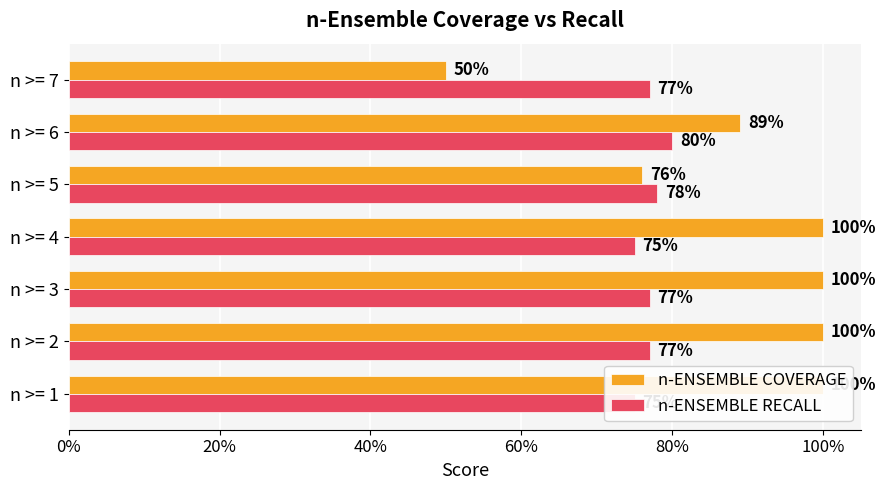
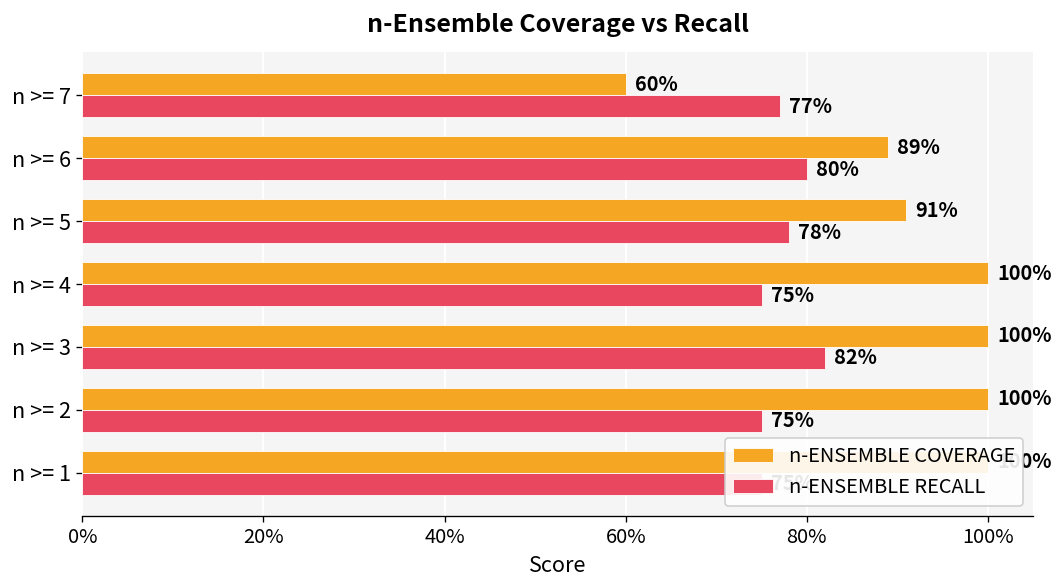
  {
    "n-ENSEMBLE COVERAGE": {
-     "n >= 7": "50%",
+     "n >= 7": "60%",
      "n >= 6": "89%",
-     "n >= 5": "76%",
+     "n >= 5": "91%",
      "n >= 4": "100%",
      "n >= 3": "100%",
      "n >= 2": "100%"
    },
    "n-ENSEMBLE RECALL": {
      "n >= 7": "77%",
      "n >= 6": "80%",
      "n >= 5": "78%",
      "n >= 4": "75%",
-     "n >= 3": "77%",
-     "n >= 2": "77%"
+     "n >= 3": "82%",
+     "n >= 2": "75%"
    }
  }
